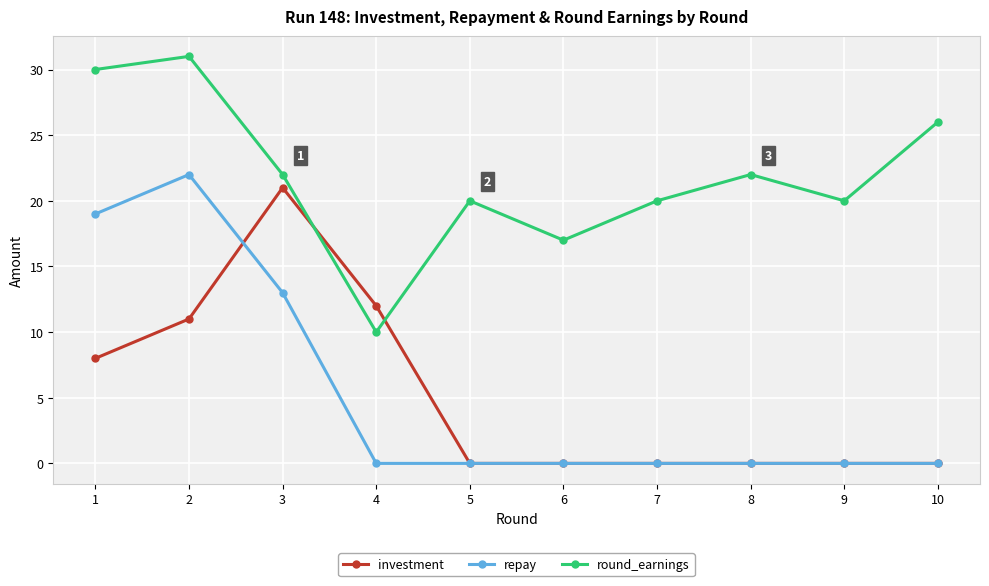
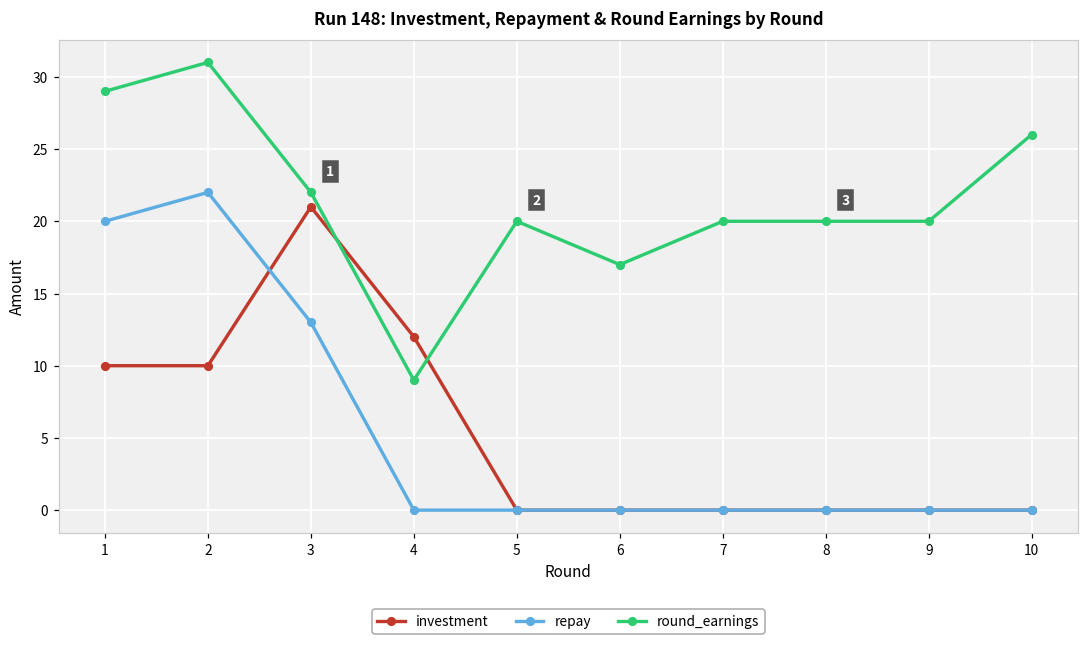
  {
    "investment": {
-     "1": 8,
-     "2": 11,
+     "1": 10,
+     "2": 10,
      "3": 21,
      "4": 12
    },
    "repay": {
-     "1": 19,
+     "1": 20,
      "2": 22,
      "3": 13,
      "4": 0
    },
    "round_earnings": {
-     "1": 30,
+     "1": 29,
      "2": 31,
-     "4": 10,
+     "4": 9,
      "6": 17,
      "7": 20,
-     "8": 22,
+     "8": 20,
      "9": 20,
      "10": 26
    }
  }
